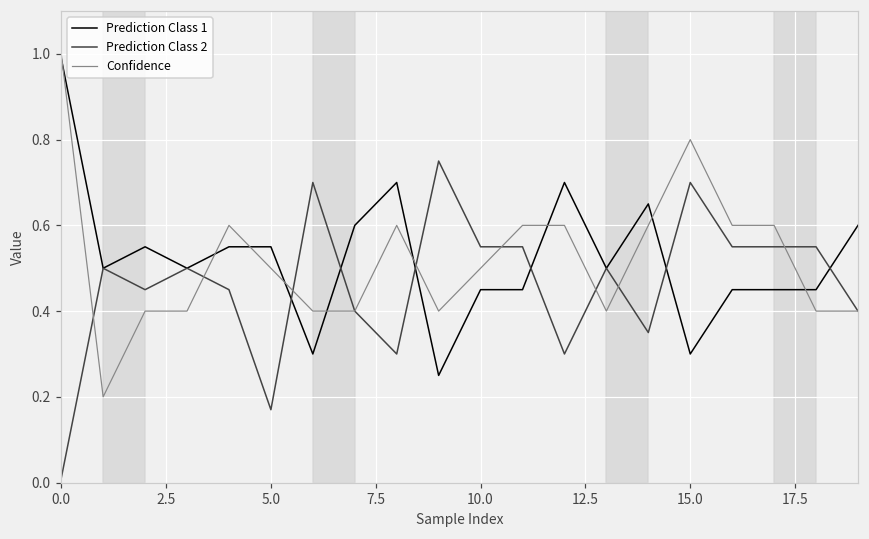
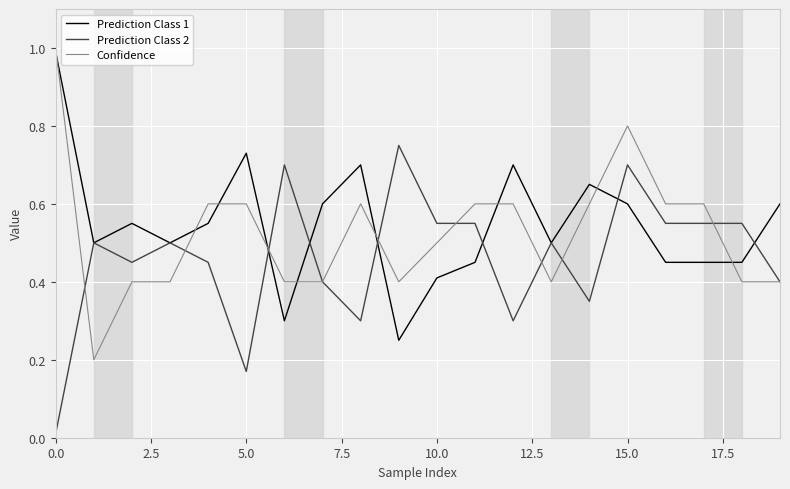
  {
    "Prediction Class 1": {
      "0.0": 0.99,
-     "5.0": 0.55,
-     "10.0": 0.45,
-     "15.0": 0.3
+     "5.0": 0.73,
+     "10.0": 0.41,
+     "15.0": 0.6
    },
    "Prediction Class 2": {
      "0.0": 0.01,
      "5.0": 0.17,
      "10.0": 0.55,
      "15.0": 0.70
    },
    "Confidence": {
      "0.0": 1.0,
-     "5.0": 0.5,
+     "5.0": 0.6,
      "10.0": 0.5,
      "15.0": 0.8
    }
  }
